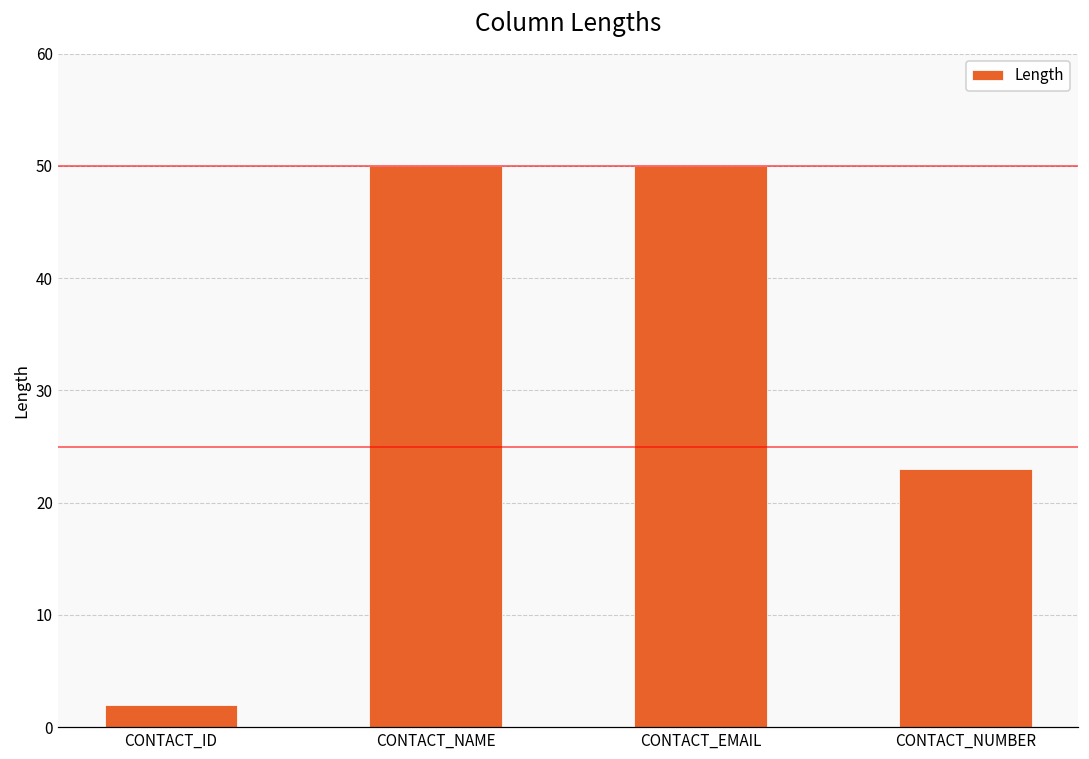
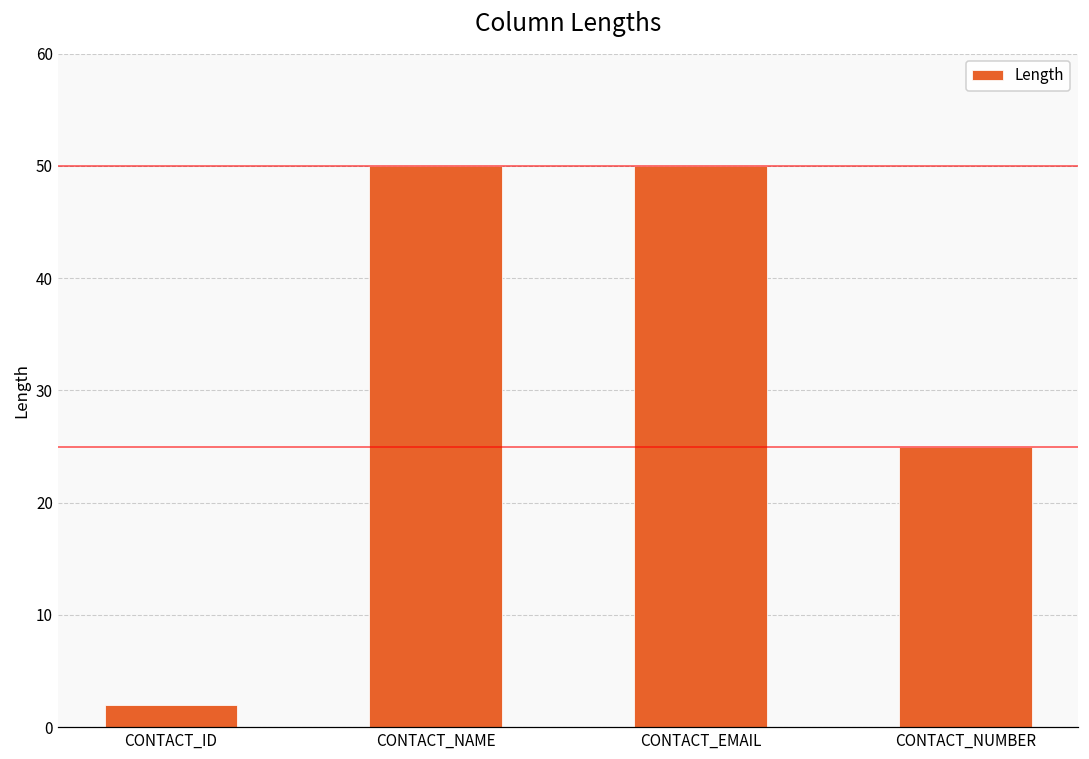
  {
    "CONTACT_ID": 2,
    "CONTACT_NAME": 50,
    "CONTACT_EMAIL": 50,
-   "CONTACT_NUMBER": 23
+   "CONTACT_NUMBER": 25
  }
